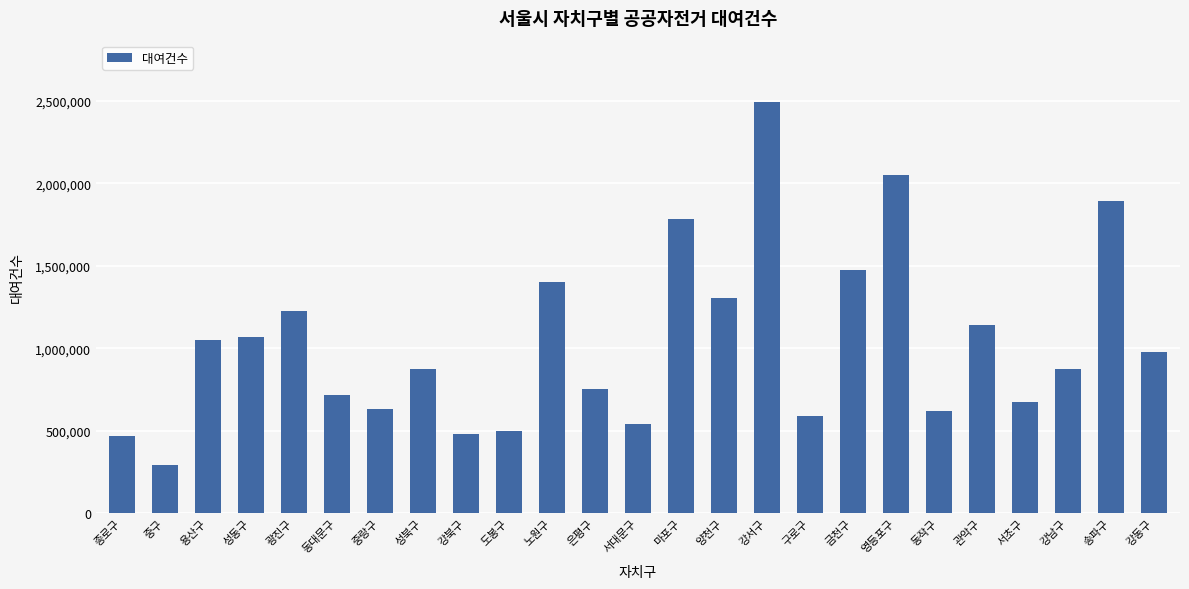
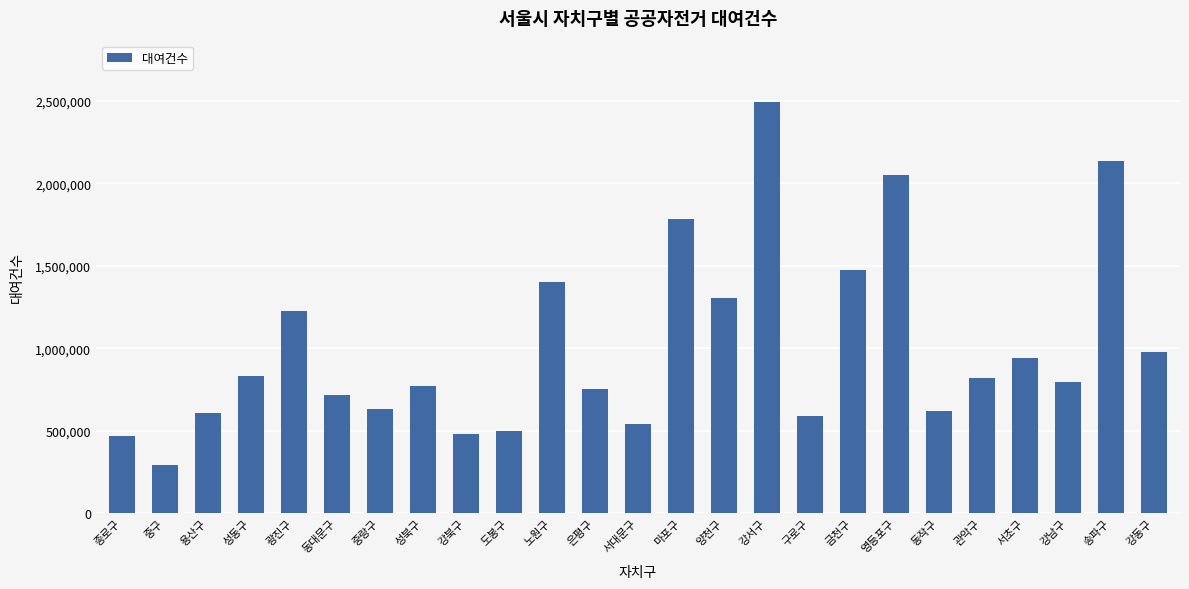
  {
    "종로구": "470,000",
    "중구": "290,000",
-   "용산구": "1,050,000",
-   "성동구": "1,070,000",
+   "용산구": "610,000",
+   "성동구": "830,000",
    "광진구": "1,220,000",
    "동대문구": "720,000",
    "중랑구": "630,000",
-   "성북구": "870,000",
+   "성북구": "770,000",
    "강북구": "480,000",
    "도봉구": "500,000",
    "노원구": "1,400,000",
    "은평구": "750,000",
    "서대문구": "540,000",
    "마포구": "1,780,000",
    "양천구": "1,300,000",
    "강서구": "2,490,000",
    "구로구": "590,000",
    "금천구": "1,480,000",
    "영등포구": "2,050,000",
    "동작구": "620,000",
-   "관악구": "1,140,000",
-   "서초구": "670,000",
-   "강남구": "870,000",
-   "송파구": "1,900,000",
+   "관악구": "820,000",
+   "서초구": "940,000",
+   "강남구": "790,000",
+   "송파구": "2,140,000",
    "강동구": "970,000"
  }
